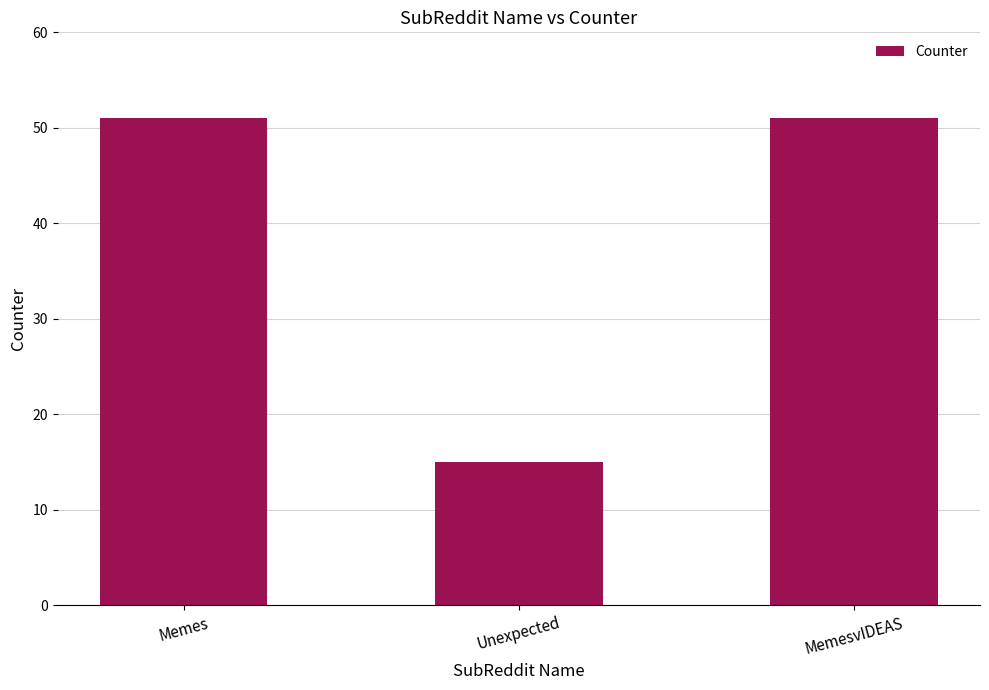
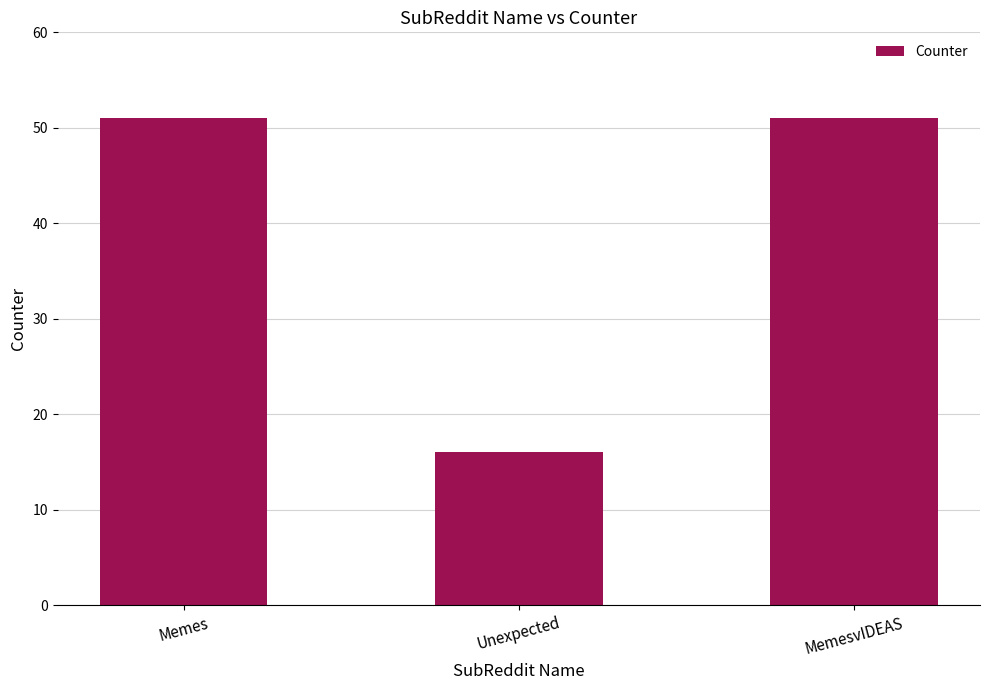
  {
    "Memes": 51,
-   "Unexpected": 15,
+   "Unexpected": 16,
    "MemesvIDEAS": 51
  }
